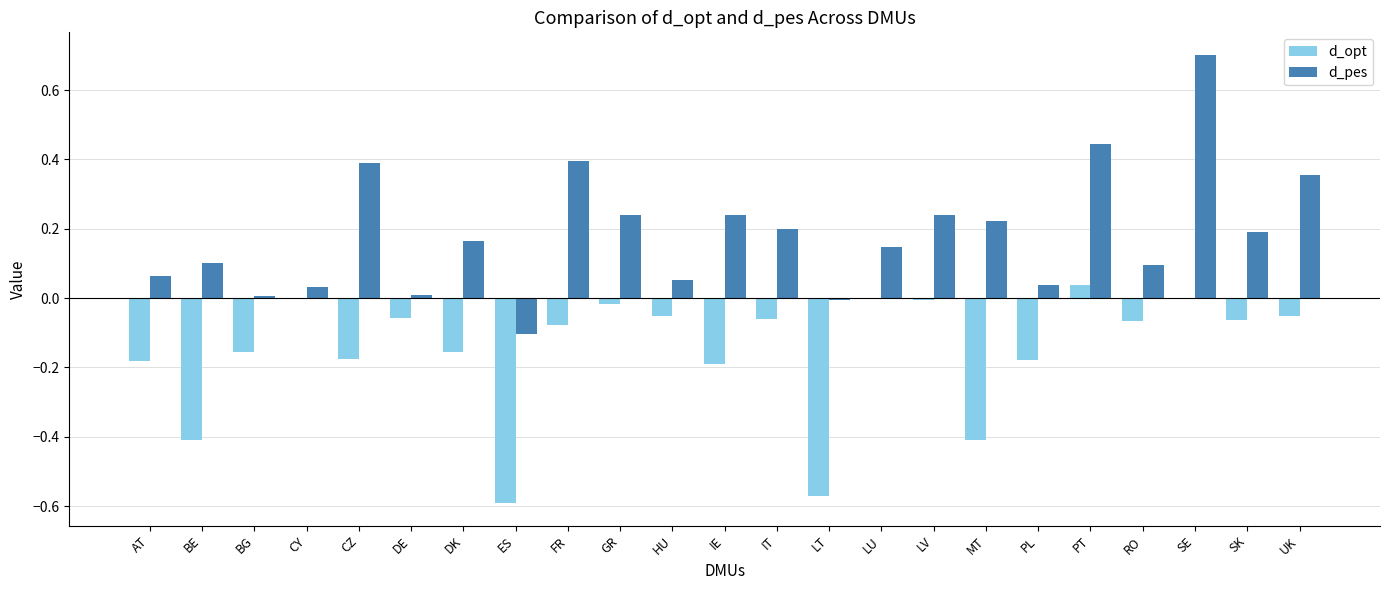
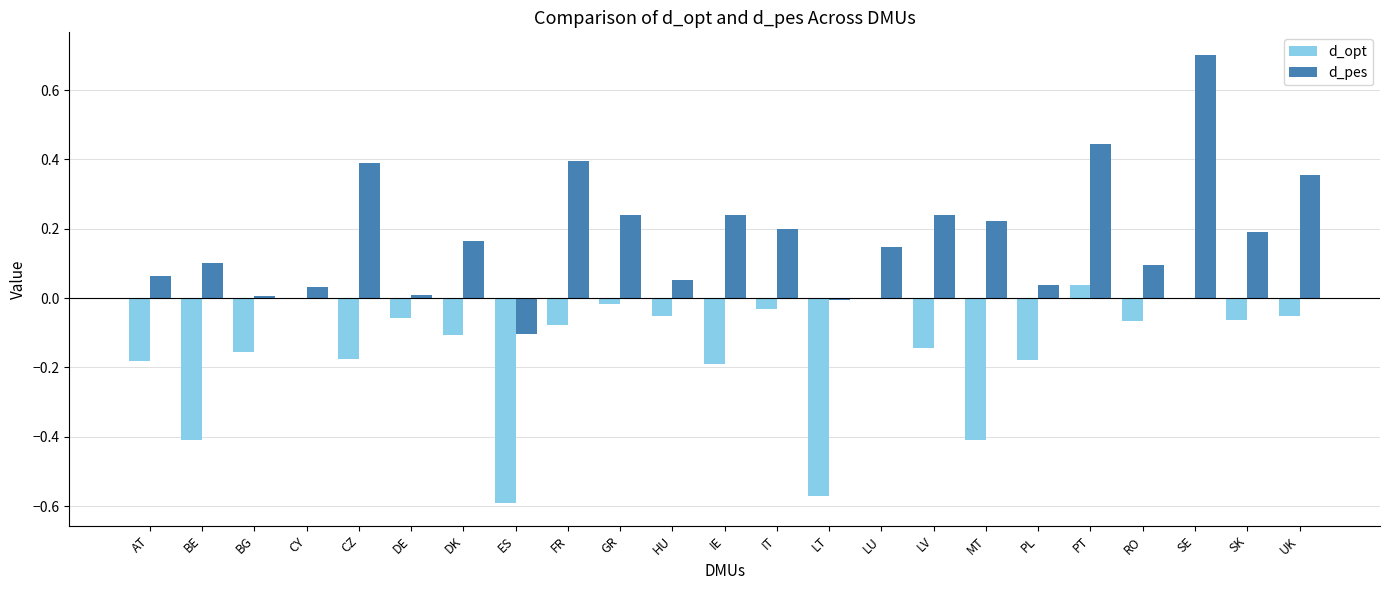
  {
    "d_opt": {
      "AT": -0.18,
      "BE": -0.41,
      "BG": -0.16,
      "CZ": -0.18,
      "DE": -0.06,
-     "DK": -0.15,
+     "DK": -0.11,
      "ES": -0.59,
      "FR": -0.08,
      "GR": -0.02,
      "HU": -0.05,
      "IE": -0.19,
-     "IT": -0.06,
+     "IT": -0.03,
      "LT": -0.57,
-     "LV": -0.01,
+     "LV": -0.14,
      "MT": -0.41,
      "PL": -0.18,
      "PT": 0.04,
      "RO": -0.07,
      "SK": -0.06,
      "UK": -0.05
    },
    "d_pes": {
      "AT": 0.06,
      "BE": 0.10,
      "CY": 0.03,
      "CZ": 0.39,
      "DE": 0.01,
      "DK": 0.17,
      "ES": -0.10,
      "FR": 0.40,
      "GR": 0.24,
      "HU": 0.05,
      "IE": 0.24,
      "IT": 0.20,
      "LU": 0.15,
      "LV": 0.24,
      "MT": 0.22,
      "PL": 0.04,
      "PT": 0.45,
      "RO": 0.10,
      "SE": 0.70,
      "SK": 0.19,
      "UK": 0.35
    }
  }
